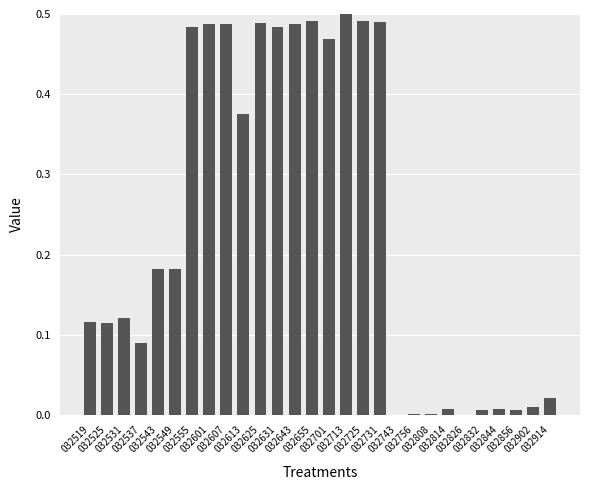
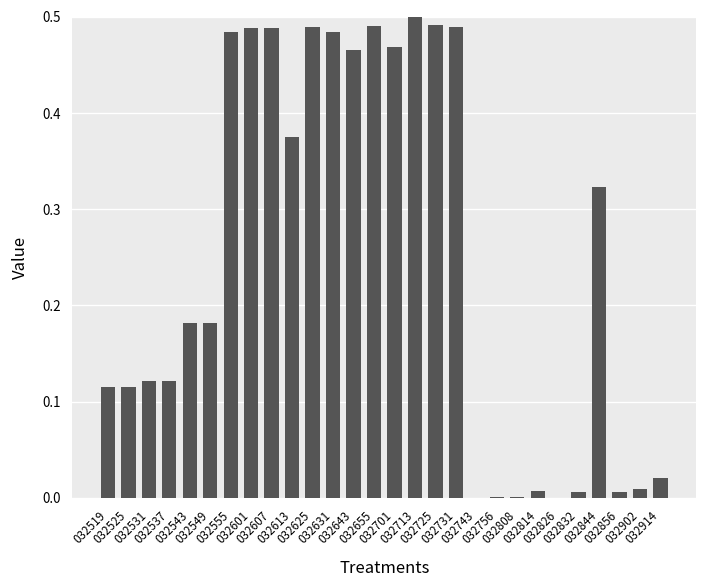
  {
    "032519": 0.12,
    "032525": 0.11,
    "032531": 0.12,
-   "032537": 0.09,
+   "032537": 0.12,
    "032543": 0.18,
    "032549": 0.18,
    "032555": 0.48,
    "032601": 0.49,
    "032607": 0.49,
    "032613": 0.37,
    "032625": 0.49,
    "032631": 0.48,
-   "032643": 0.49,
+   "032643": 0.47,
    "032655": 0.49,
    "032701": 0.47,
    "032713": 0.50,
    "032725": 0.49,
    "032731": 0.49,
    "032743": 0.00,
    "032814": 0.01,
    "032826": 0.00,
    "032832": 0.01,
-   "032844": 0.01,
+   "032844": 0.32,
    "032856": 0.01,
    "032902": 0.01,
    "032914": 0.02
  }
